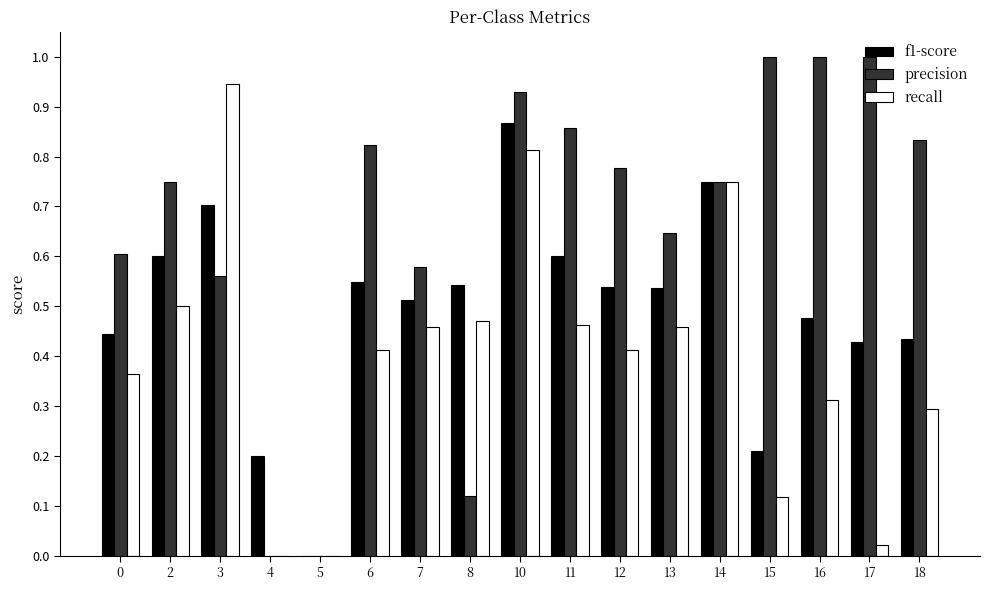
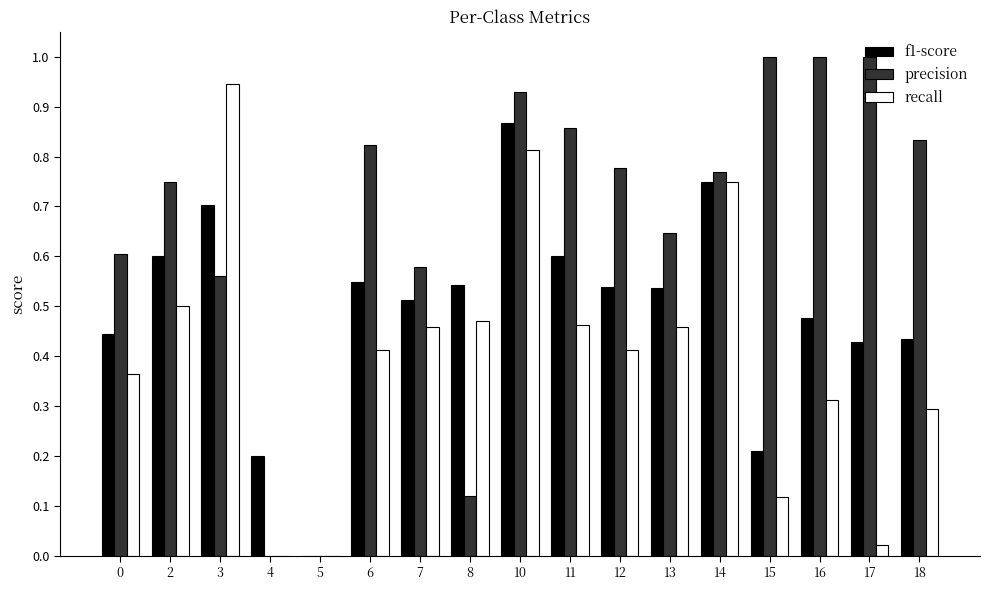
  {
    "f1-score": {
      "0": 0.44,
      "2": 0.60,
      "3": 0.70,
      "4": 0.20,
      "5": 0.00,
      "6": 0.55,
      "7": 0.51,
      "8": 0.54,
      "10": 0.87,
      "11": 0.60,
      "12": 0.54,
      "13": 0.54,
      "14": 0.75,
      "15": 0.21,
      "16": 0.48,
      "17": 0.43,
      "18": 0.43
    },
    "precision": {
      "0": 0.60,
      "2": 0.75,
      "3": 0.56,
      "4": 0.00,
      "5": 0.00,
      "6": 0.82,
      "7": 0.58,
      "8": 0.12,
      "10": 0.93,
      "11": 0.86,
      "12": 0.78,
      "13": 0.65,
-     "14": 0.75,
+     "14": 0.77,
      "15": 1.00,
      "16": 1.00,
      "17": 1.00,
      "18": 0.83
    },
    "recall": {
      "0": 0.36,
      "2": 0.50,
      "3": 0.94,
      "4": 0.00,
      "5": 0.00,
      "6": 0.41,
      "7": 0.46,
      "8": 0.47,
      "10": 0.81,
      "11": 0.46,
      "12": 0.41,
      "13": 0.46,
      "14": 0.75,
      "15": 0.12,
      "16": 0.31,
      "17": 0.02,
      "18": 0.29
    }
  }
